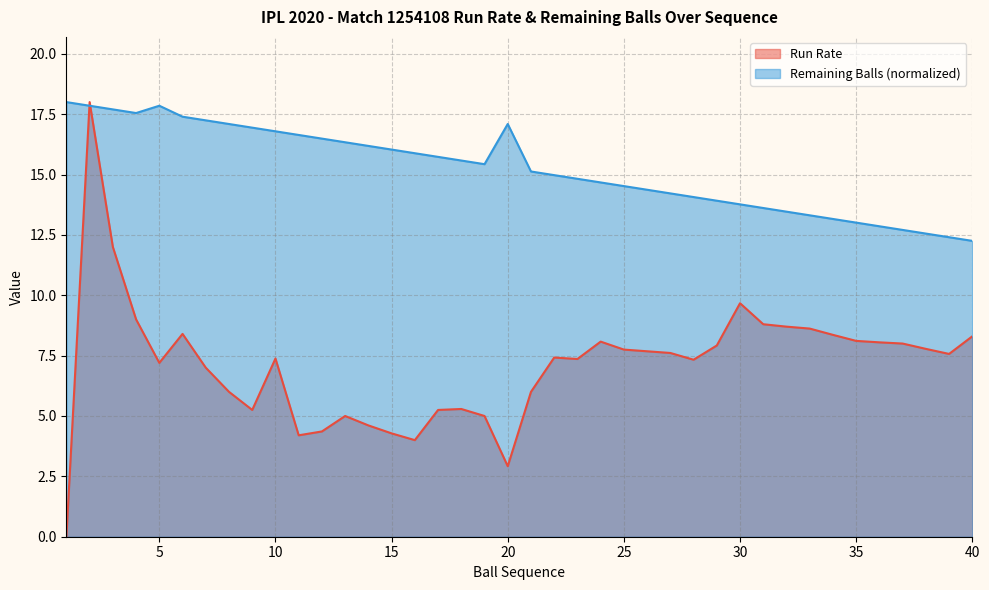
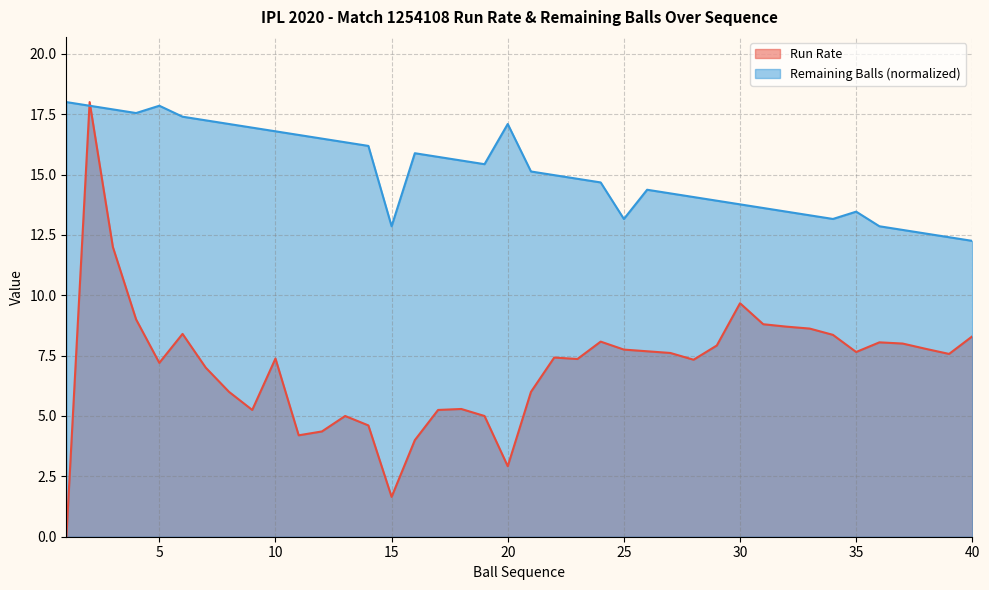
  {
    "Run Rate": {
      "5": 7.2,
      "10": 7.4,
-     "15": 4.3,
+     "15": 1.7,
      "20": 2.9,
      "25": 7.8,
      "30": 9.7,
-     "35": 8.1,
+     "35": 7.7,
      "40": 8.3
    },
    "Remaining Balls (normalized)": {
      "5": 17.8,
      "10": 16.8,
-     "15": 16.0,
+     "15": 12.9,
      "20": 17.1,
-     "25": 14.5,
+     "25": 13.2,
      "30": 13.8,
-     "35": 13.0,
+     "35": 13.5,
      "40": 12.3
    }
  }
